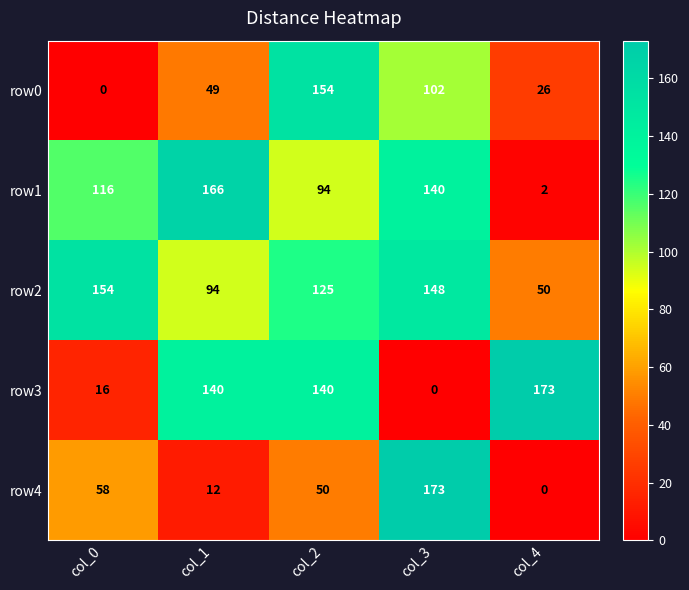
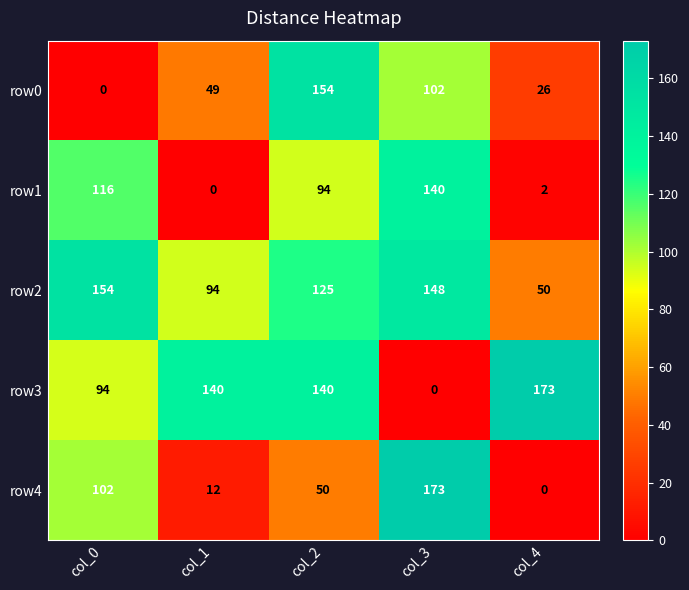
  {
    "row0": {
      "col_0": 0,
      "col_1": 49,
      "col_2": 154,
      "col_3": 102,
      "col_4": 26
    },
    "row1": {
      "col_0": 116,
-     "col_1": 166,
+     "col_1": 0,
      "col_2": 94,
      "col_3": 140,
      "col_4": 2
    },
    "row2": {
      "col_0": 154,
      "col_1": 94,
      "col_2": 125,
      "col_3": 148,
      "col_4": 50
    },
    "row3": {
-     "col_0": 16,
+     "col_0": 94,
      "col_1": 140,
      "col_2": 140,
      "col_3": 0,
      "col_4": 173
    },
    "row4": {
-     "col_0": 58,
+     "col_0": 102,
      "col_1": 12,
      "col_2": 50,
      "col_3": 173,
      "col_4": 0
    }
  }
